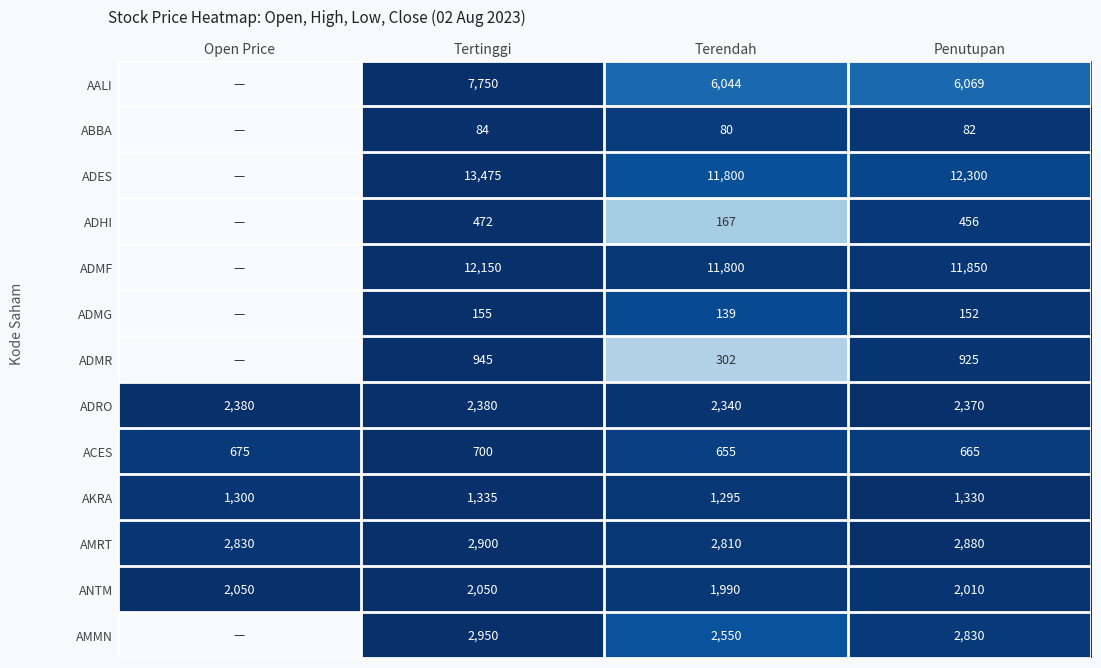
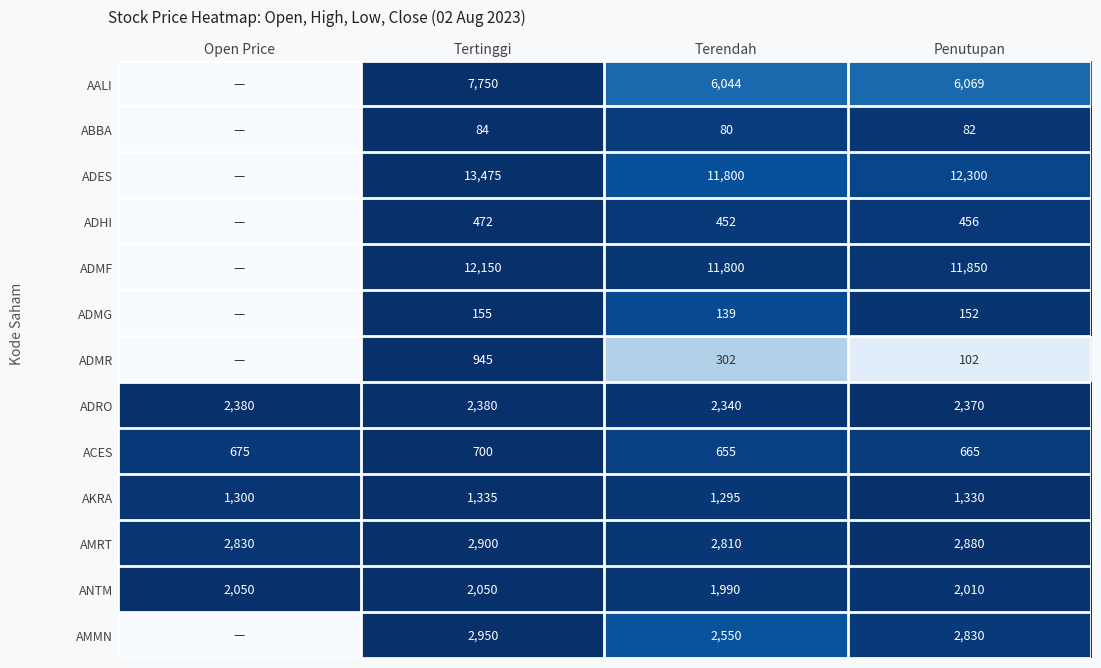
  {
    "AALI": {
      "Tertinggi": "7,750",
      "Terendah": "6,044",
      "Penutupan": "6,069"
    },
    "ABBA": {
      "Tertinggi": "84",
      "Terendah": "80",
      "Penutupan": "82"
    },
    "ADES": {
      "Tertinggi": "13,475",
      "Terendah": "11,800",
      "Penutupan": "12,300"
    },
    "ADHI": {
      "Tertinggi": "472",
-     "Terendah": "167",
+     "Terendah": "452",
      "Penutupan": "456"
    },
    "ADMF": {
      "Tertinggi": "12,150",
      "Terendah": "11,800",
      "Penutupan": "11,850"
    },
    "ADMG": {
      "Tertinggi": "155",
      "Terendah": "139",
      "Penutupan": "152"
    },
    "ADMR": {
      "Tertinggi": "945",
      "Terendah": "302",
-     "Penutupan": "925"
+     "Penutupan": "102"
    },
    "ADRO": {
      "Open Price": "2,380",
      "Tertinggi": "2,380",
      "Terendah": "2,340",
      "Penutupan": "2,370"
    },
    "ACES": {
      "Open Price": "675",
      "Tertinggi": "700",
      "Terendah": "655",
      "Penutupan": "665"
    },
    "AKRA": {
      "Open Price": "1,300",
      "Tertinggi": "1,335",
      "Terendah": "1,295",
      "Penutupan": "1,330"
    },
    "AMRT": {
      "Open Price": "2,830",
      "Tertinggi": "2,900",
      "Terendah": "2,810",
      "Penutupan": "2,880"
    },
    "ANTM": {
      "Open Price": "2,050",
      "Tertinggi": "2,050",
      "Terendah": "1,990",
      "Penutupan": "2,010"
    },
    "AMMN": {
      "Tertinggi": "2,950",
      "Terendah": "2,550",
      "Penutupan": "2,830"
    }
  }
